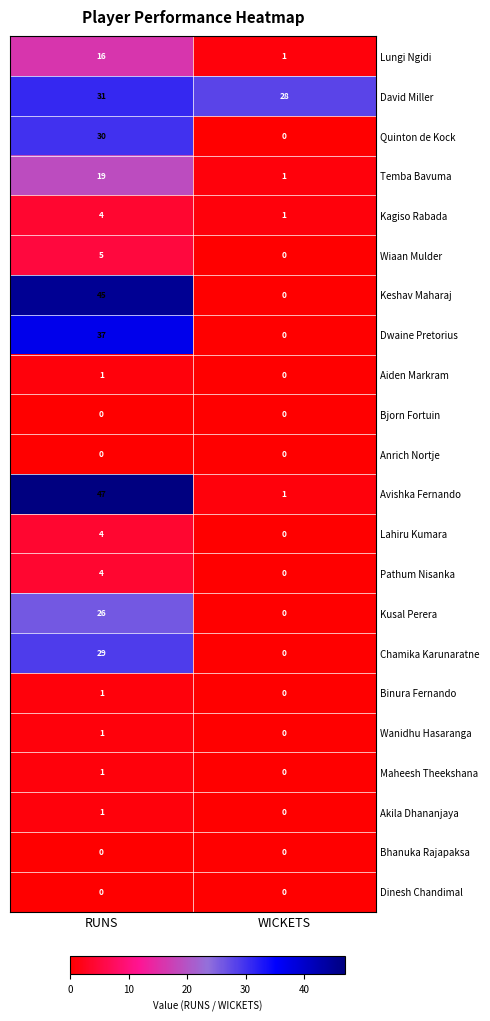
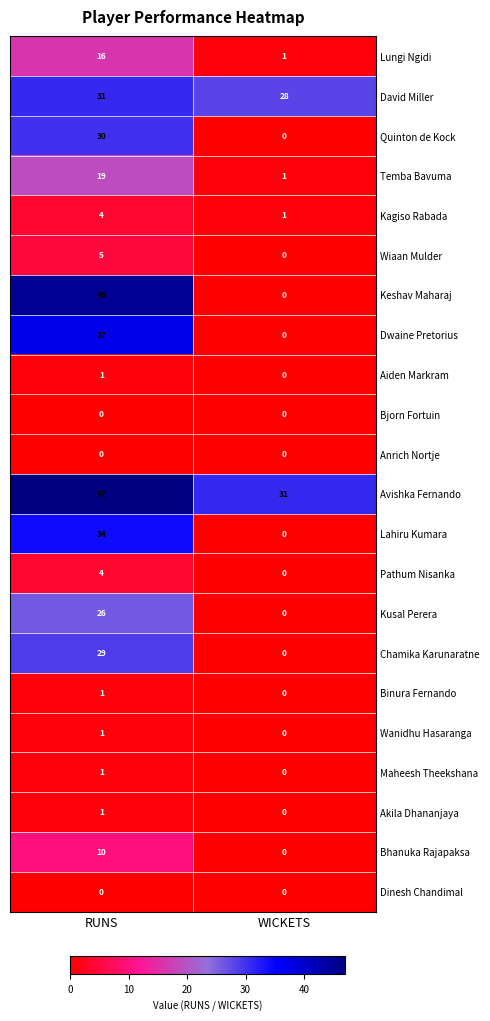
  {
    "Lungi Ngidi": {
      "RUNS": 16,
      "WICKETS": 1
    },
    "David Miller": {
      "RUNS": 31,
      "WICKETS": 28
    },
    "Quinton de Kock": {
      "RUNS": 30,
      "WICKETS": 0
    },
    "Temba Bavuma": {
      "RUNS": 19,
      "WICKETS": 1
    },
    "Kagiso Rabada": {
      "RUNS": 4,
      "WICKETS": 1
    },
    "Wiaan Mulder": {
      "RUNS": 5,
      "WICKETS": 0
    },
    "Keshav Maharaj": {
      "RUNS": 45,
      "WICKETS": 0
    },
    "Dwaine Pretorius": {
      "RUNS": 37,
      "WICKETS": 0
    },
    "Aiden Markram": {
      "RUNS": 1,
      "WICKETS": 0
    },
    "Bjorn Fortuin": {
      "RUNS": 0,
      "WICKETS": 0
    },
    "Anrich Nortje": {
      "RUNS": 0,
      "WICKETS": 0
    },
    "Avishka Fernando": {
      "RUNS": 47,
-     "WICKETS": 1
+     "WICKETS": 31
    },
    "Lahiru Kumara": {
-     "RUNS": 4,
+     "RUNS": 34,
      "WICKETS": 0
    },
    "Pathum Nisanka": {
      "RUNS": 4,
      "WICKETS": 0
    },
    "Kusal Perera": {
      "RUNS": 26,
      "WICKETS": 0
    },
    "Chamika Karunaratne": {
      "RUNS": 29,
      "WICKETS": 0
    },
    "Binura Fernando": {
      "RUNS": 1,
      "WICKETS": 0
    },
    "Wanidhu Hasaranga": {
      "RUNS": 1,
      "WICKETS": 0
    },
    "Maheesh Theekshana": {
      "RUNS": 1,
      "WICKETS": 0
    },
    "Akila Dhananjaya": {
      "RUNS": 1,
      "WICKETS": 0
    },
    "Bhanuka Rajapaksa": {
-     "RUNS": 0,
+     "RUNS": 10,
      "WICKETS": 0
    },
    "Dinesh Chandimal": {
      "RUNS": 0,
      "WICKETS": 0
    }
  }
